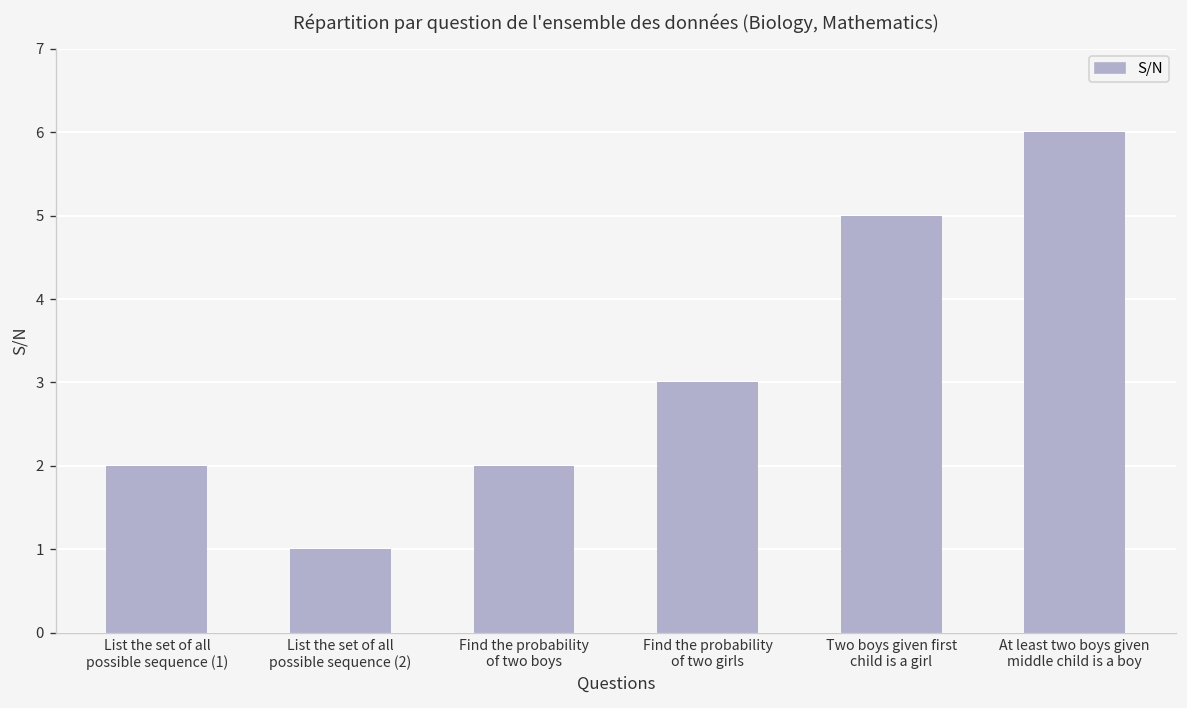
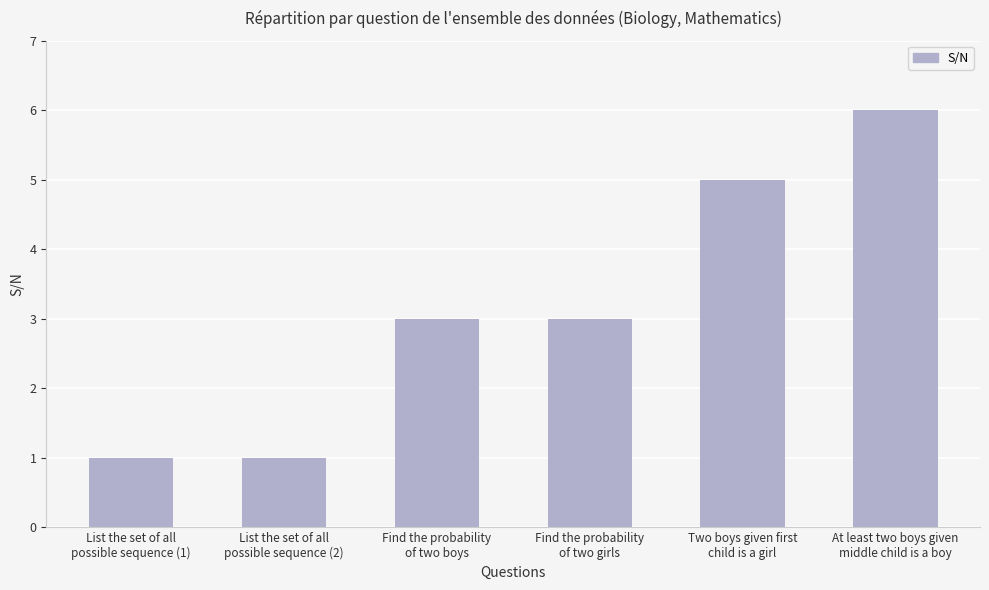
  {
-   "List the set of all possible sequence (1)": 2,
+   "List the set of all possible sequence (1)": 1,
    "List the set of all possible sequence (2)": 1,
-   "Find the probability of two boys": 2,
+   "Find the probability of two boys": 3,
    "Find the probability of two girls": 3,
    "Two boys given first child is a girl": 5,
    "At least two boys given middle child is a boy": 6
  }
